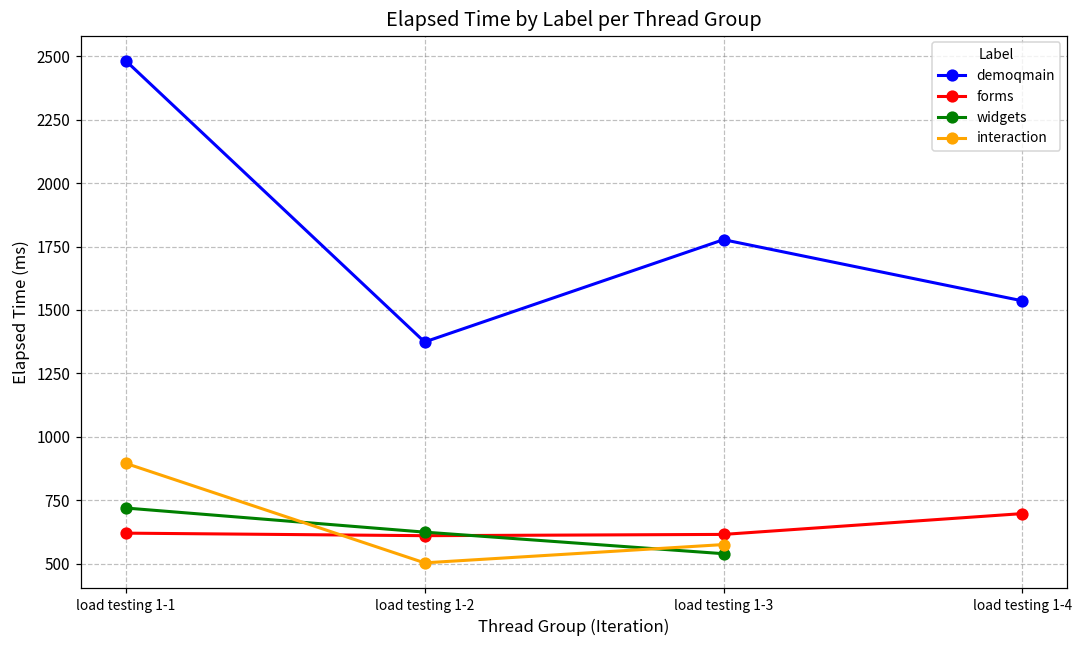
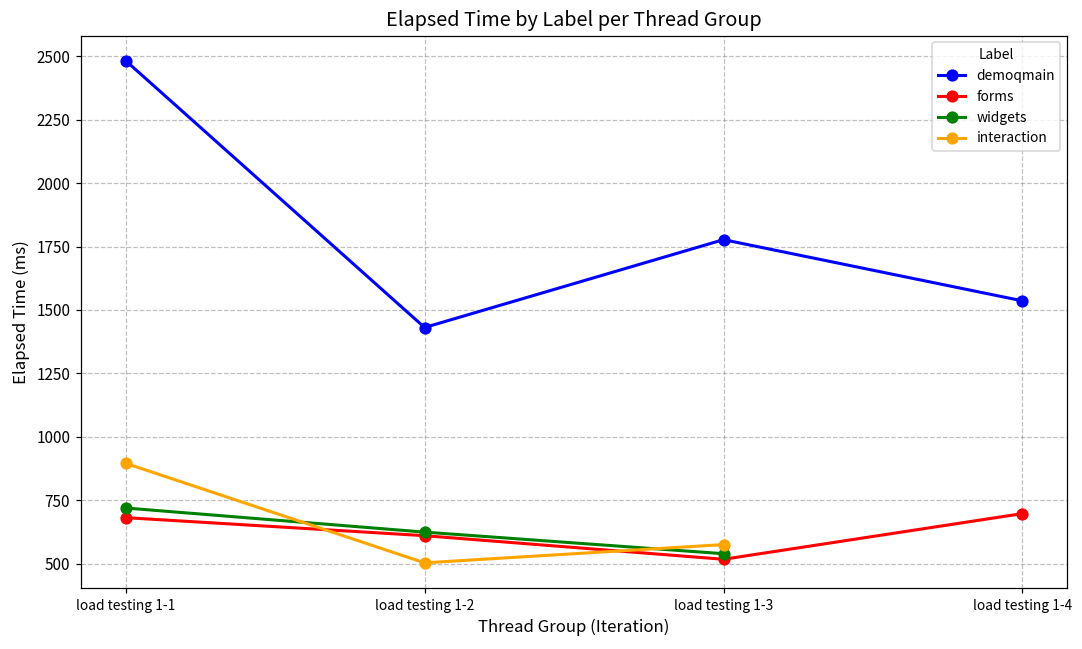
  {
    "demoqmain": {
      "load testing 1-1": 2480,
-     "load testing 1-2": 1370,
+     "load testing 1-2": 1430,
      "load testing 1-3": 1780,
      "load testing 1-4": 1540
    },
    "forms": {
-     "load testing 1-1": 620,
+     "load testing 1-1": 680,
      "load testing 1-2": 610,
-     "load testing 1-3": 620,
+     "load testing 1-3": 520,
      "load testing 1-4": 700
    },
    "widgets": {
      "load testing 1-1": 720,
      "load testing 1-2": 630,
      "load testing 1-3": 540
    },
    "interaction": {
      "load testing 1-1": 900,
      "load testing 1-2": 500,
      "load testing 1-3": 580
    }
  }
